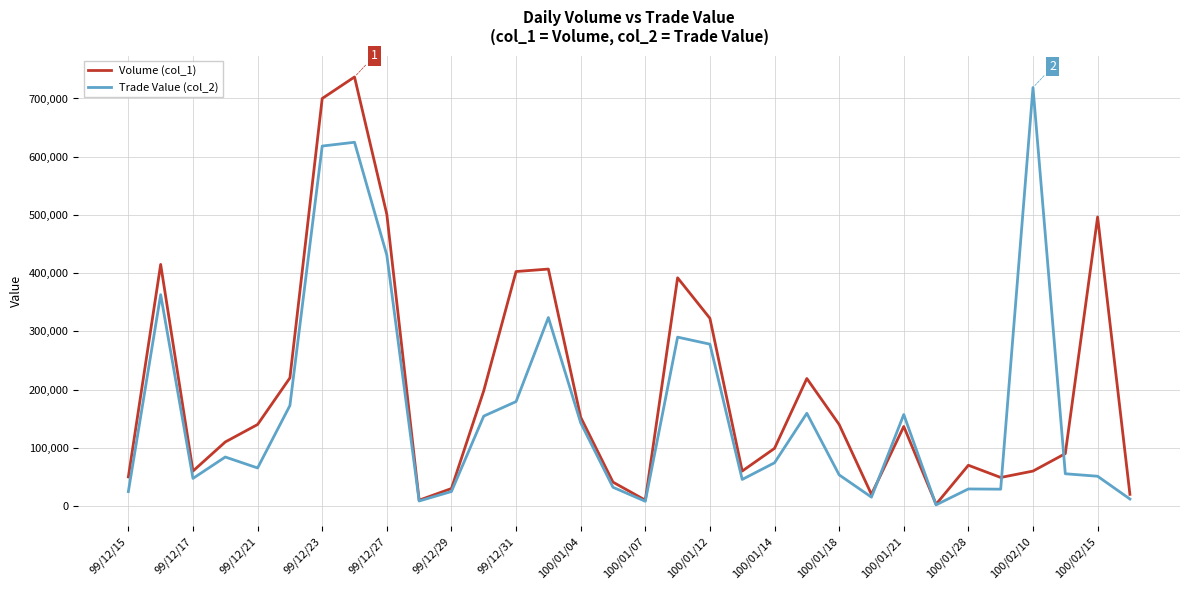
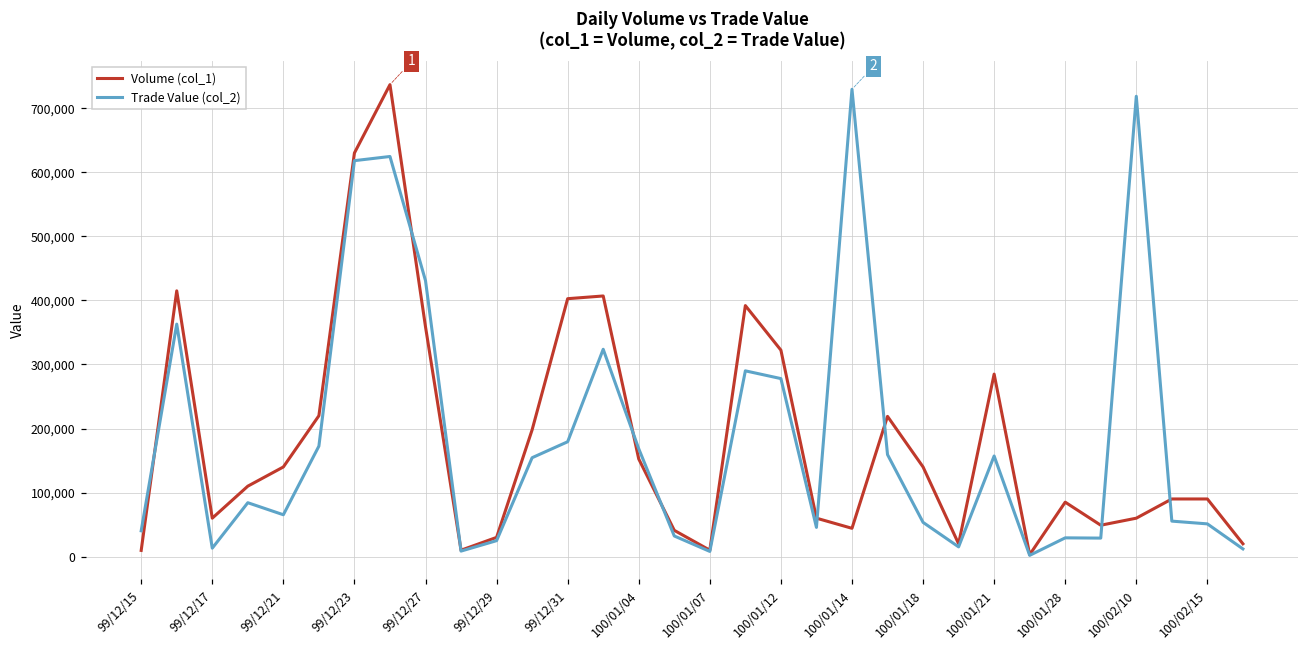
  {
    "Volume (col_1)": {
-     "99/12/15": "50,000",
+     "99/12/15": "10,000",
      "99/12/17": "60,000",
      "99/12/21": "140,000",
-     "99/12/23": "700,000",
-     "99/12/27": "500,000",
+     "99/12/23": "630,000",
+     "99/12/27": "360,000",
      "99/12/29": "30,000",
      "99/12/31": "400,000",
      "100/01/04": "150,000",
      "100/01/12": "320,000",
-     "100/01/14": "100,000",
+     "100/01/14": "40,000",
      "100/01/18": "140,000",
-     "100/01/21": "140,000",
-     "100/01/28": "70,000",
+     "100/01/21": "290,000",
+     "100/01/28": "90,000",
      "100/02/10": "60,000",
-     "100/02/15": "500,000"
+     "100/02/15": "90,000"
    },
    "Trade Value (col_2)": {
-     "99/12/15": "20,000",
-     "99/12/17": "50,000",
+     "99/12/15": "40,000",
+     "99/12/17": "10,000",
      "99/12/21": "70,000",
      "99/12/23": "620,000",
      "99/12/27": "430,000",
      "99/12/29": "20,000",
      "99/12/31": "180,000",
-     "100/01/04": "140,000",
+     "100/01/04": "170,000",
      "100/01/12": "280,000",
-     "100/01/14": "70,000",
+     "100/01/14": "730,000",
      "100/01/18": "50,000",
      "100/01/21": "160,000",
      "100/01/28": "30,000",
      "100/02/10": "720,000",
      "100/02/15": "50,000"
    }
  }
